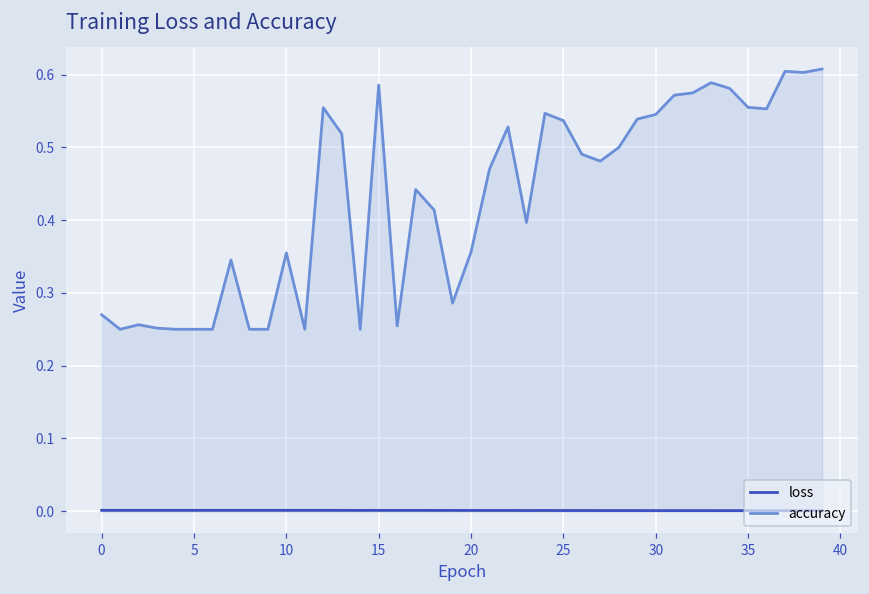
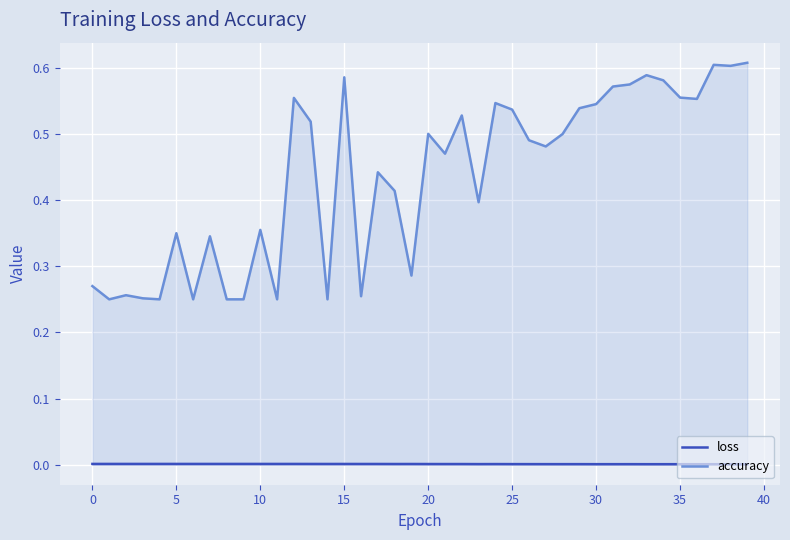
  {
    "loss": {
      "0": 0.00,
      "5": 0.00,
      "10": 0.00,
      "15": 0.00,
      "20": 0.00,
      "25": 0.00,
      "30": 0.00
    },
    "accuracy": {
      "0": 0.27,
-     "5": 0.25,
+     "5": 0.35,
      "10": 0.36,
      "15": 0.59,
-     "20": 0.36,
+     "20": 0.50,
      "25": 0.54,
      "30": 0.55,
      "35": 0.56
    }
  }
